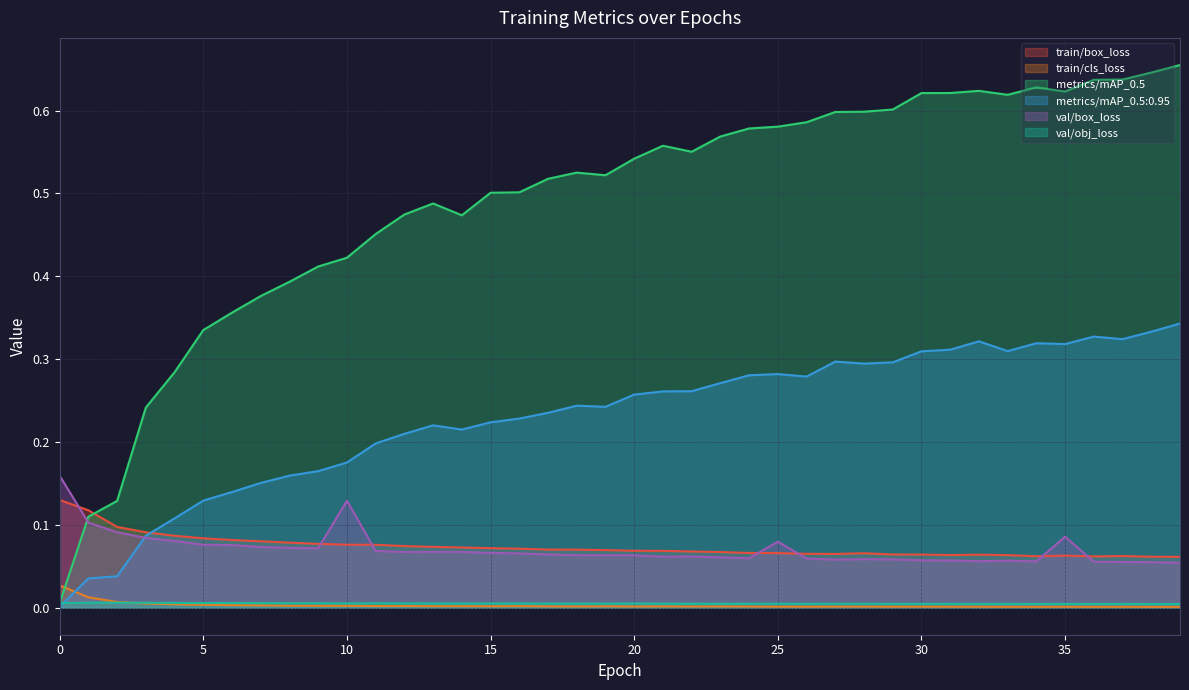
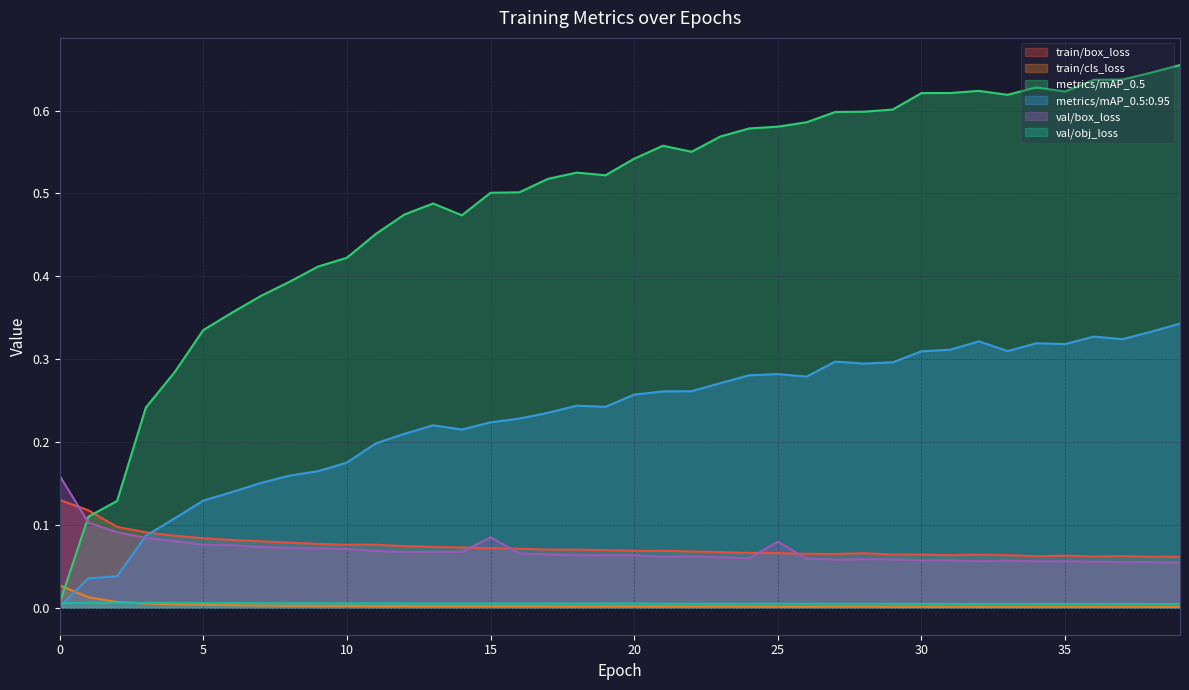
  {
    "val/box_loss": {
      "0": 0.16,
      "5": 0.08,
-     "10": 0.13,
-     "15": 0.07,
+     "10": 0.07,
+     "15": 0.08,
      "20": 0.06,
      "25": 0.08,
      "30": 0.06,
-     "35": 0.09
+     "35": 0.06
    }
  }
